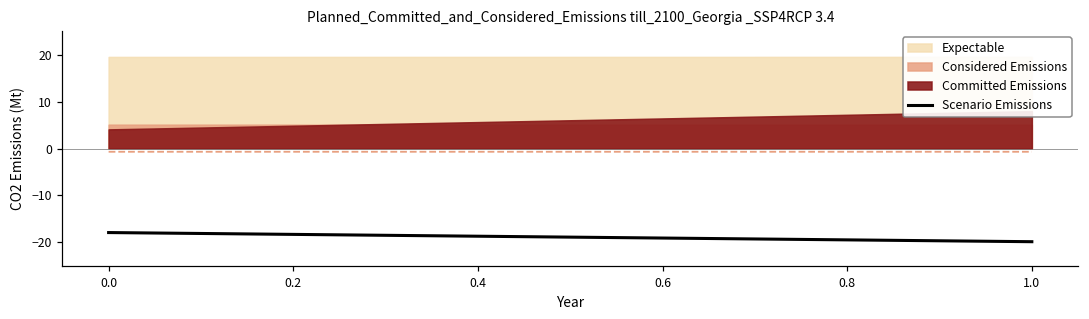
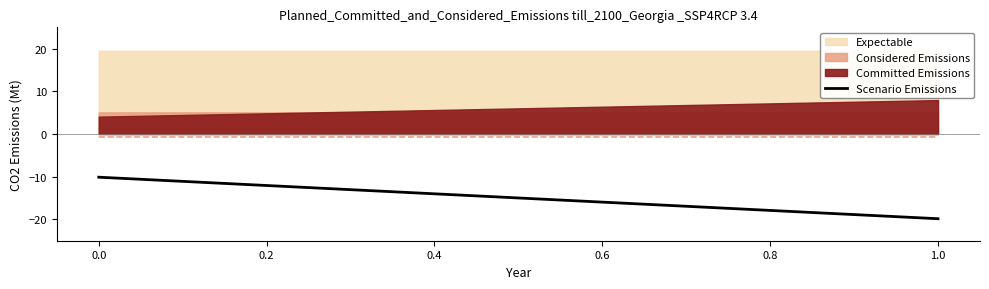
  {
    "Expectable": {
      "0.0": 20
    },
    "Scenario Emissions": {
-     "0.0": -18,
+     "0.0": -10,
      "1.0": -20
    },
    "Committed Emissions": {
      "0.0": 4,
      "1.0": 8
    }
  }
